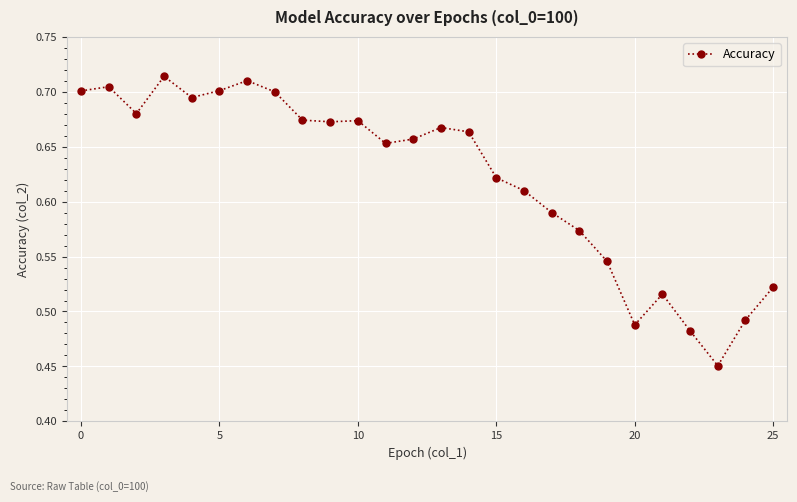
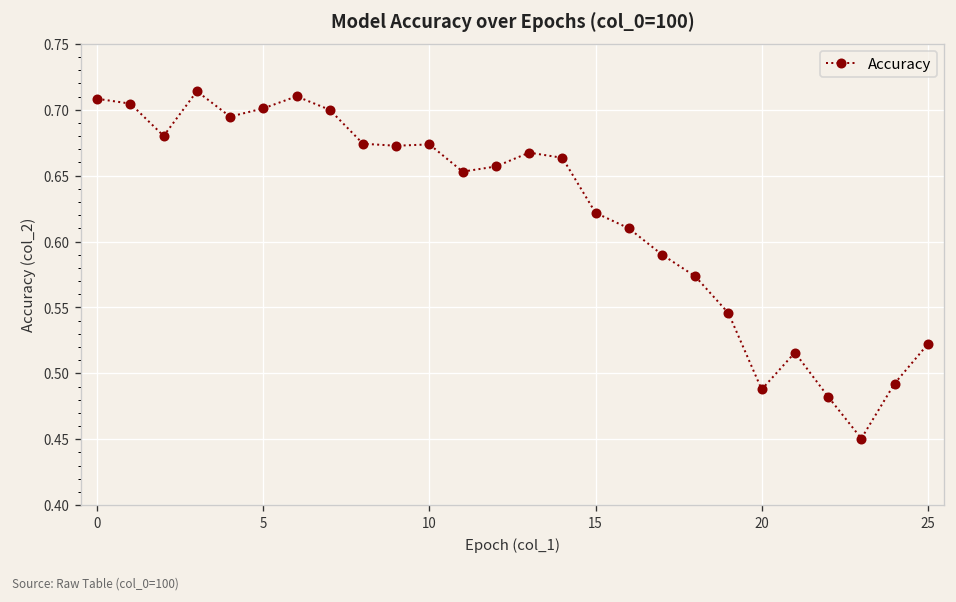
  {
-   "0": 0.701,
+   "0": 0.708,
    "5": 0.701,
    "10": 0.674,
    "15": 0.622,
    "20": 0.488,
    "25": 0.522
  }
